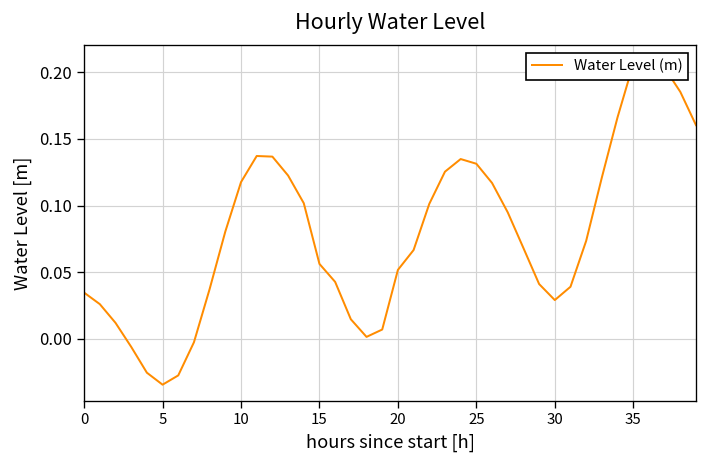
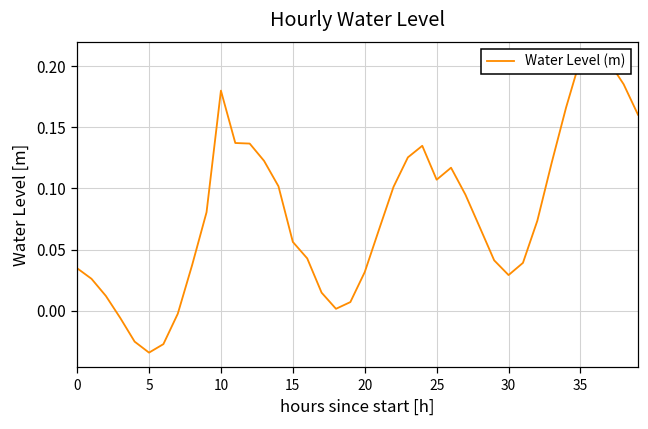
  {
    "0": 0.035,
    "5": -0.034,
-   "10": 0.118,
+   "10": 0.180,
    "15": 0.056,
-   "20": 0.052,
-   "25": 0.131,
+   "20": 0.032,
+   "25": 0.107,
    "30": 0.029
  }
